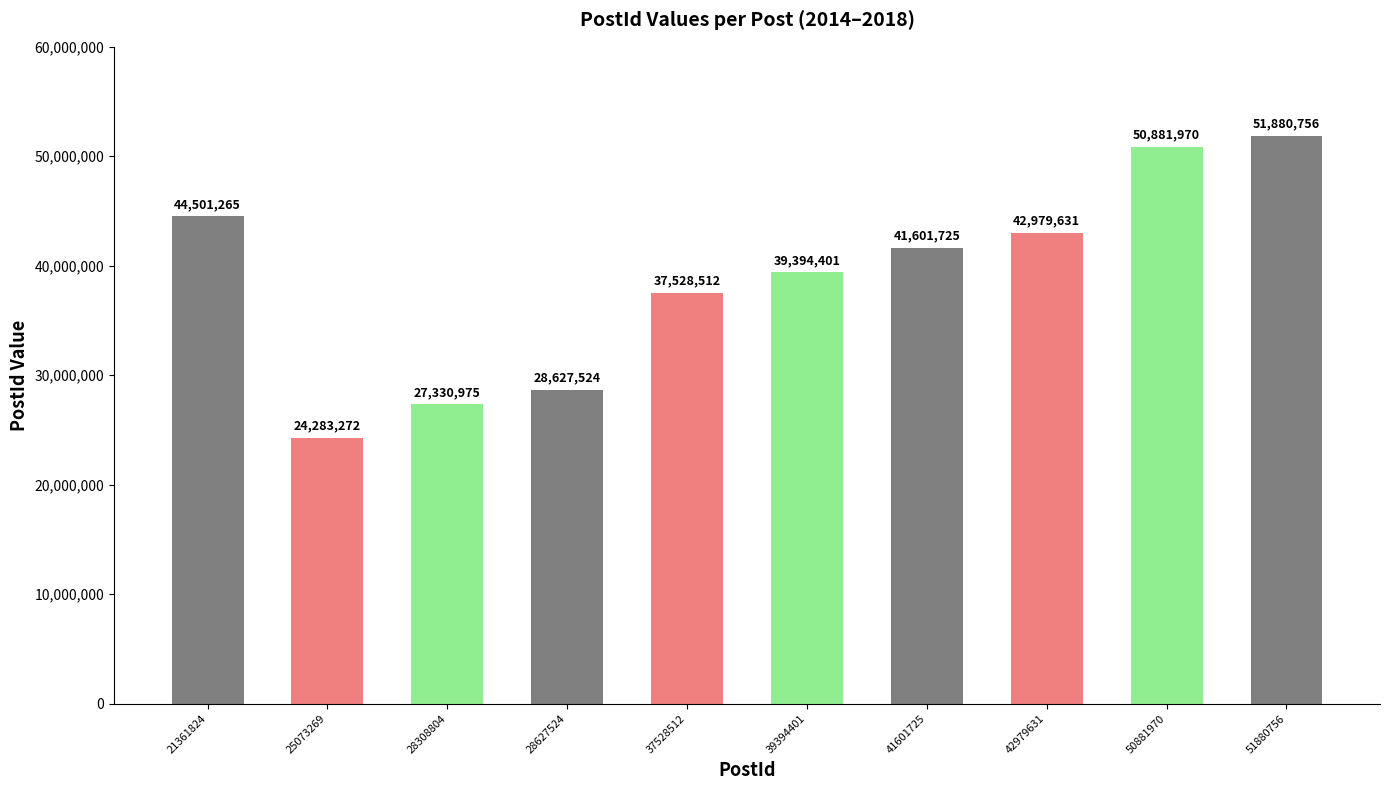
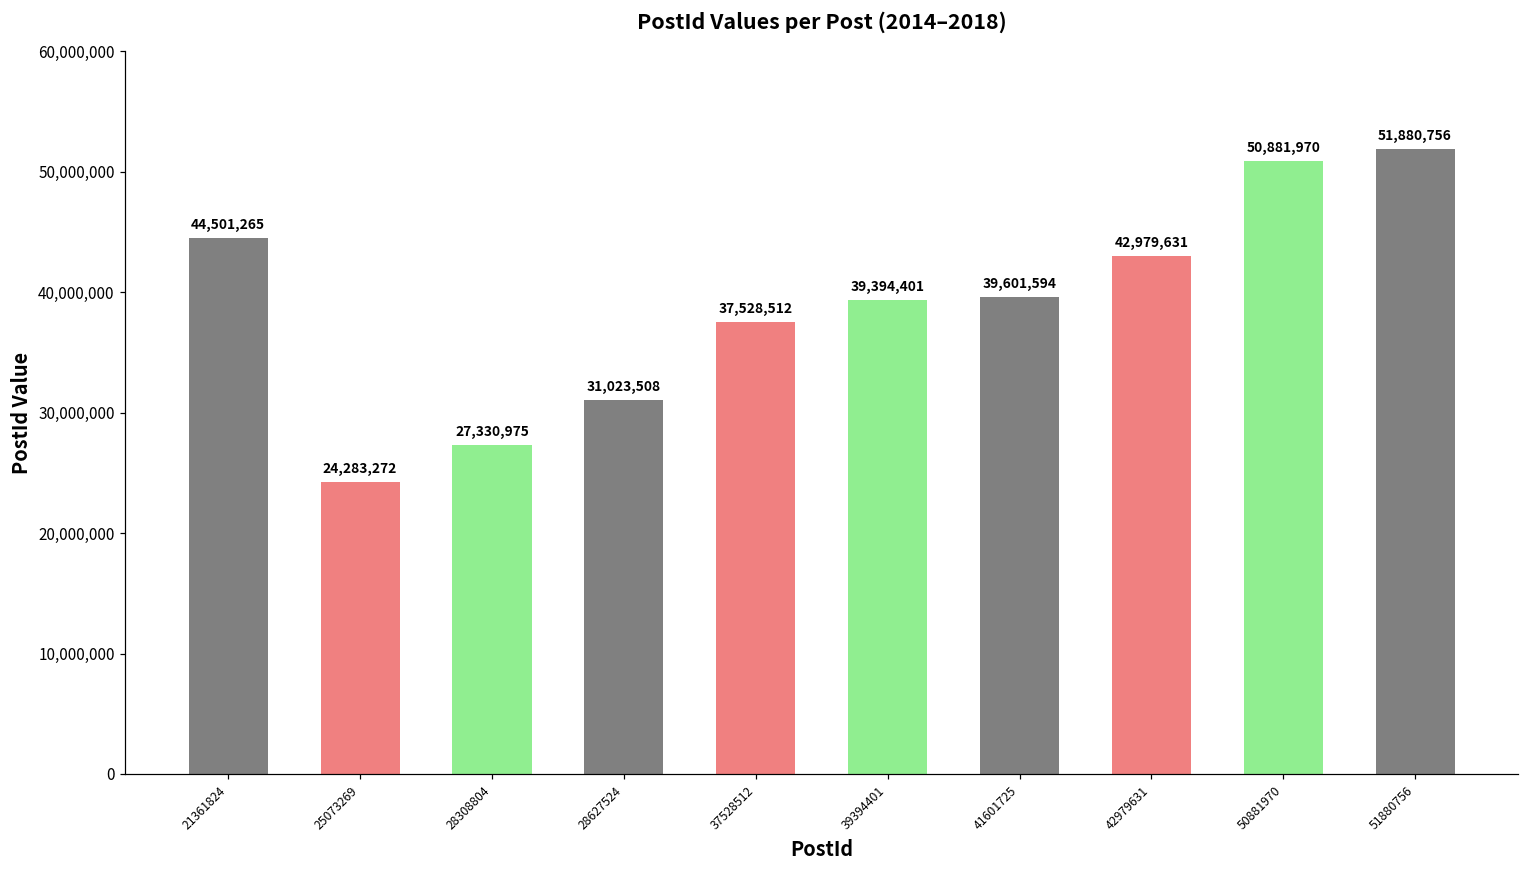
  {
    "21361824": "44,501,265",
    "25073269": "24,283,272",
    "28308804": "27,330,975",
-   "28627524": "28,627,524",
+   "28627524": "31,023,508",
    "37528512": "37,528,512",
    "39394401": "39,394,401",
-   "41601725": "41,601,725",
+   "41601725": "39,601,594",
    "42979631": "42,979,631",
    "50881970": "50,881,970",
    "51880756": "51,880,756"
  }
